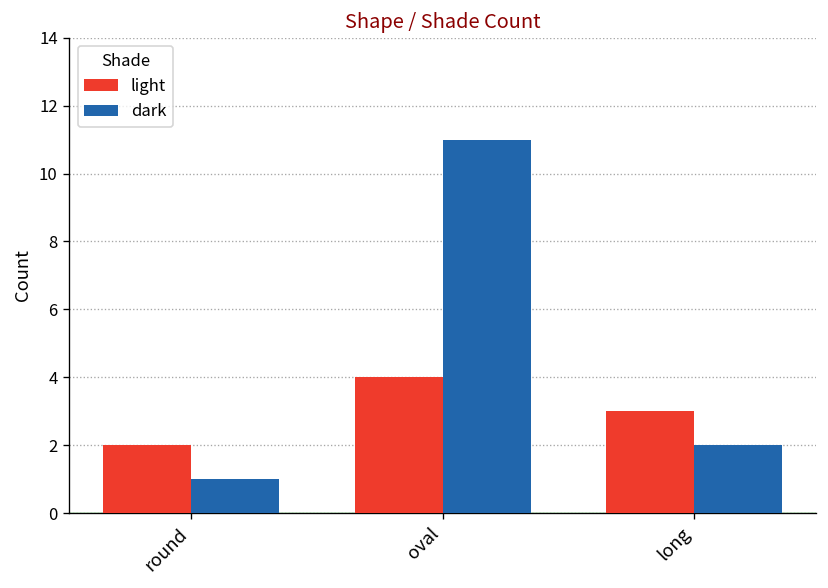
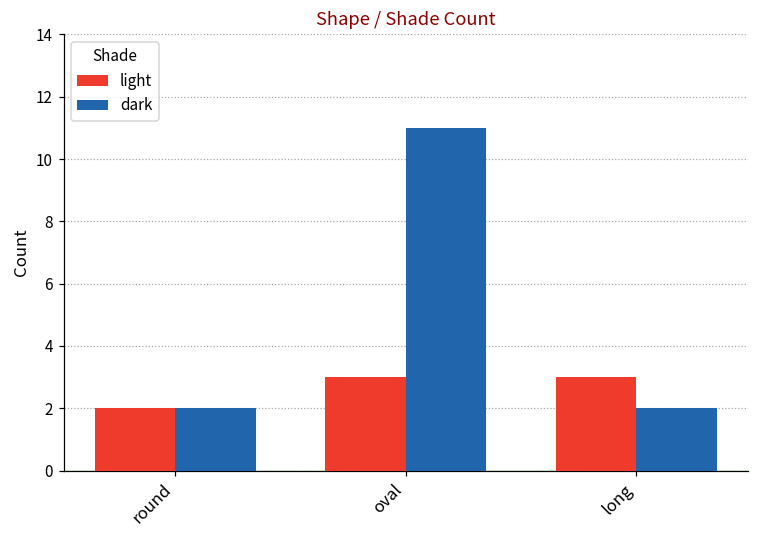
  {
    "light": {
      "round": 2,
-     "oval": 4,
+     "oval": 3,
      "long": 3
    },
    "dark": {
-     "round": 1,
+     "round": 2,
      "oval": 11,
      "long": 2
    }
  }
